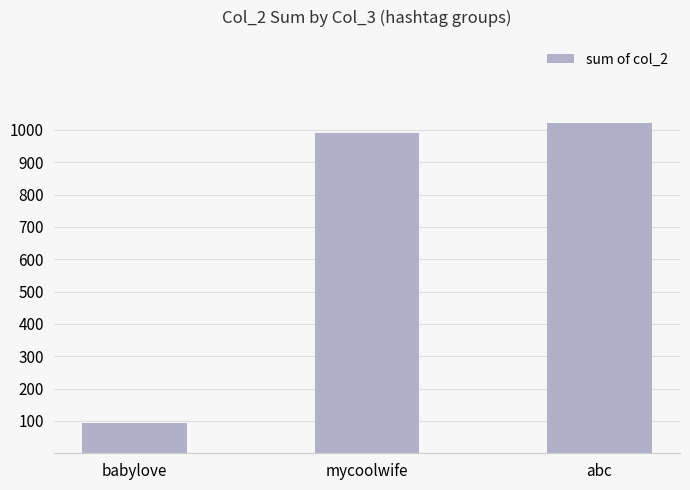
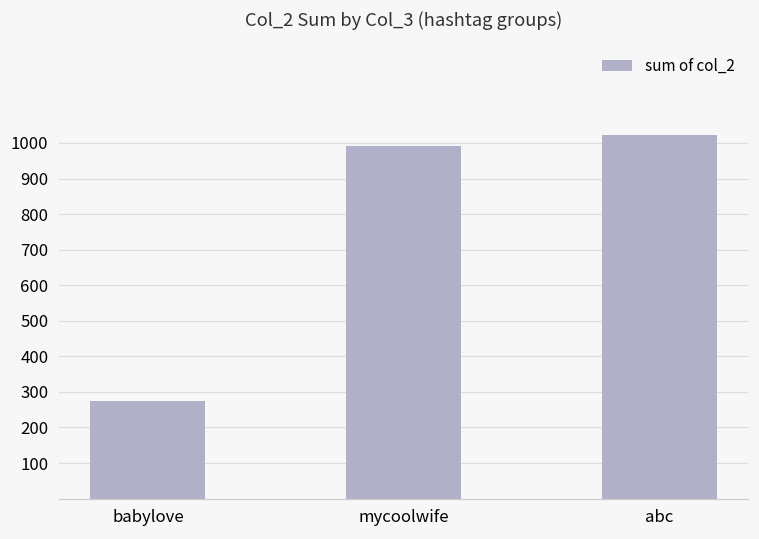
  {
-   "babylove": 90,
+   "babylove": 280,
    "mycoolwife": 990,
    "abc": 1020
  }
